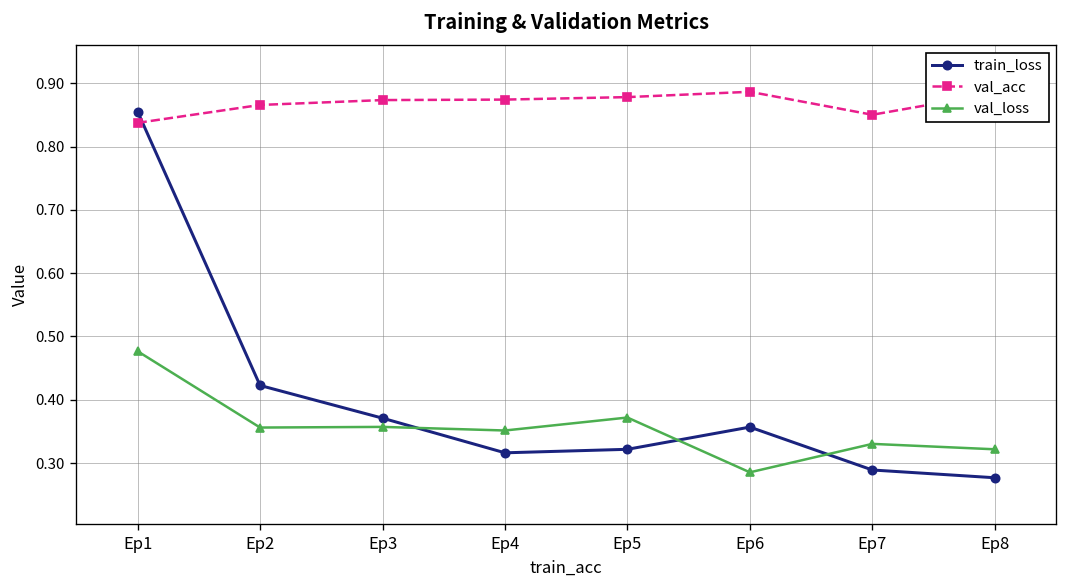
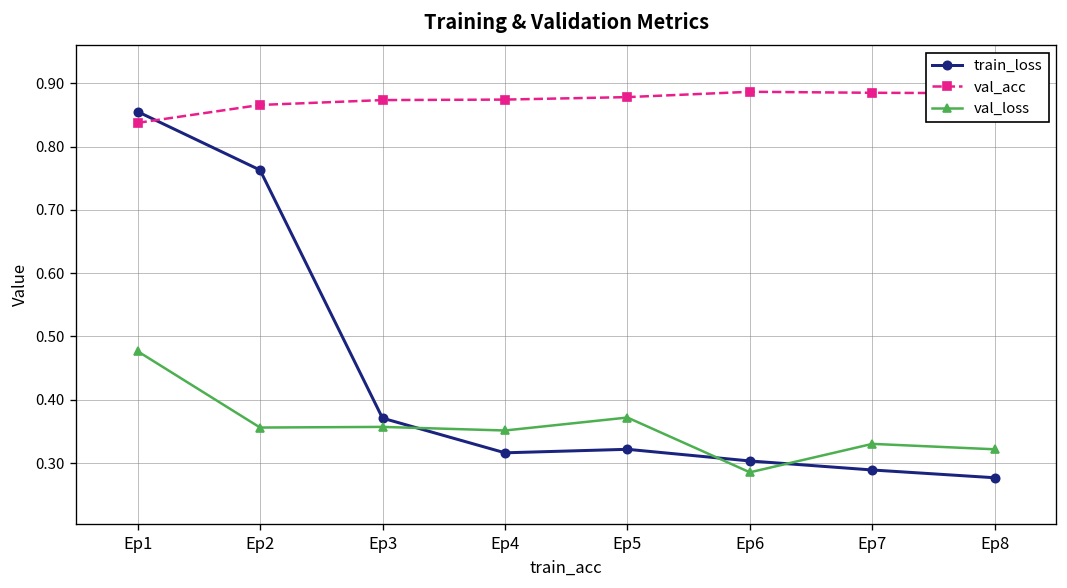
  {
    "train_loss": {
      "Ep1": 0.86,
-     "Ep2": 0.42,
+     "Ep2": 0.76,
      "Ep3": 0.37,
      "Ep4": 0.32,
      "Ep5": 0.32,
-     "Ep6": 0.36,
+     "Ep6": 0.30,
      "Ep7": 0.29,
      "Ep8": 0.28
    },
    "val_acc": {
      "Ep1": 0.84,
      "Ep2": 0.87,
      "Ep3": 0.87,
      "Ep4": 0.87,
      "Ep5": 0.88,
      "Ep6": 0.89,
-     "Ep7": 0.85
+     "Ep7": 0.89
    },
    "val_loss": {
      "Ep1": 0.48,
      "Ep2": 0.36,
      "Ep3": 0.36,
      "Ep4": 0.35,
      "Ep5": 0.37,
      "Ep6": 0.29,
      "Ep7": 0.33,
      "Ep8": 0.32
    }
  }
